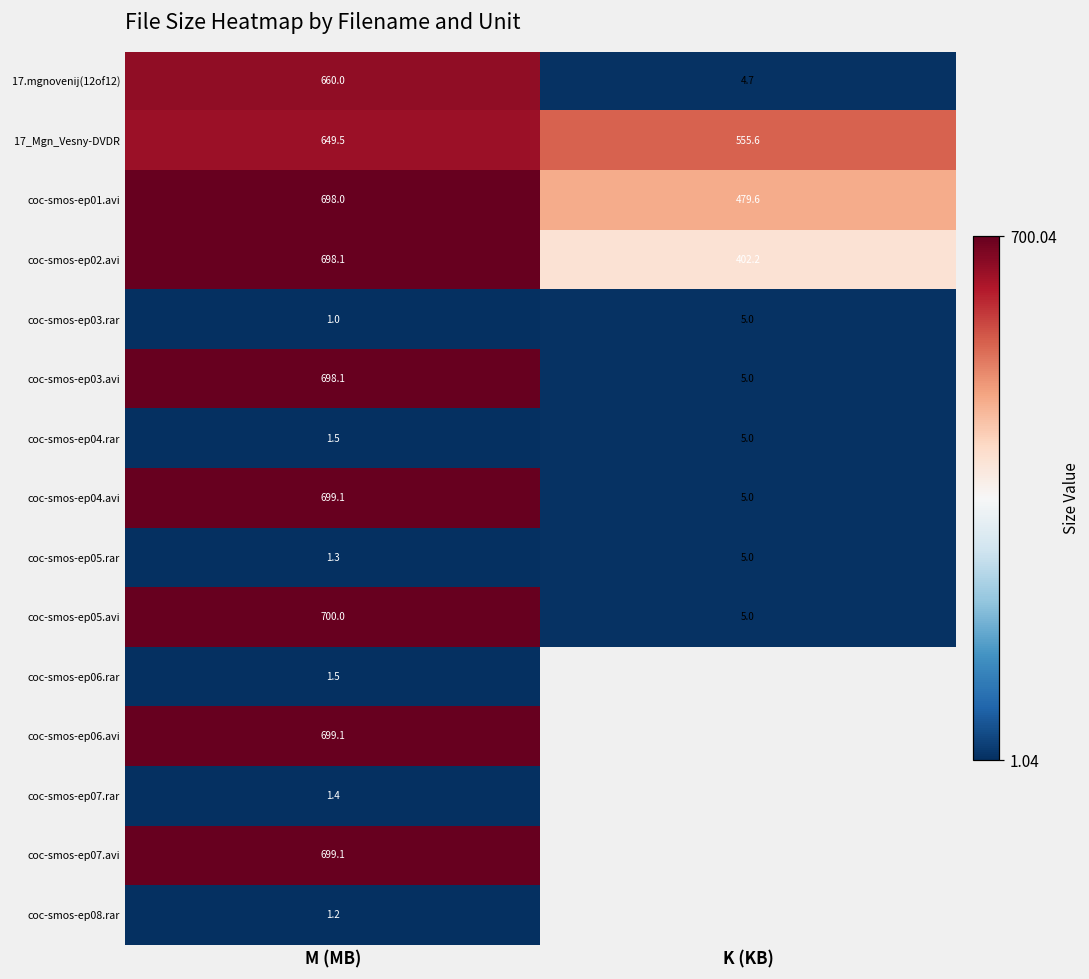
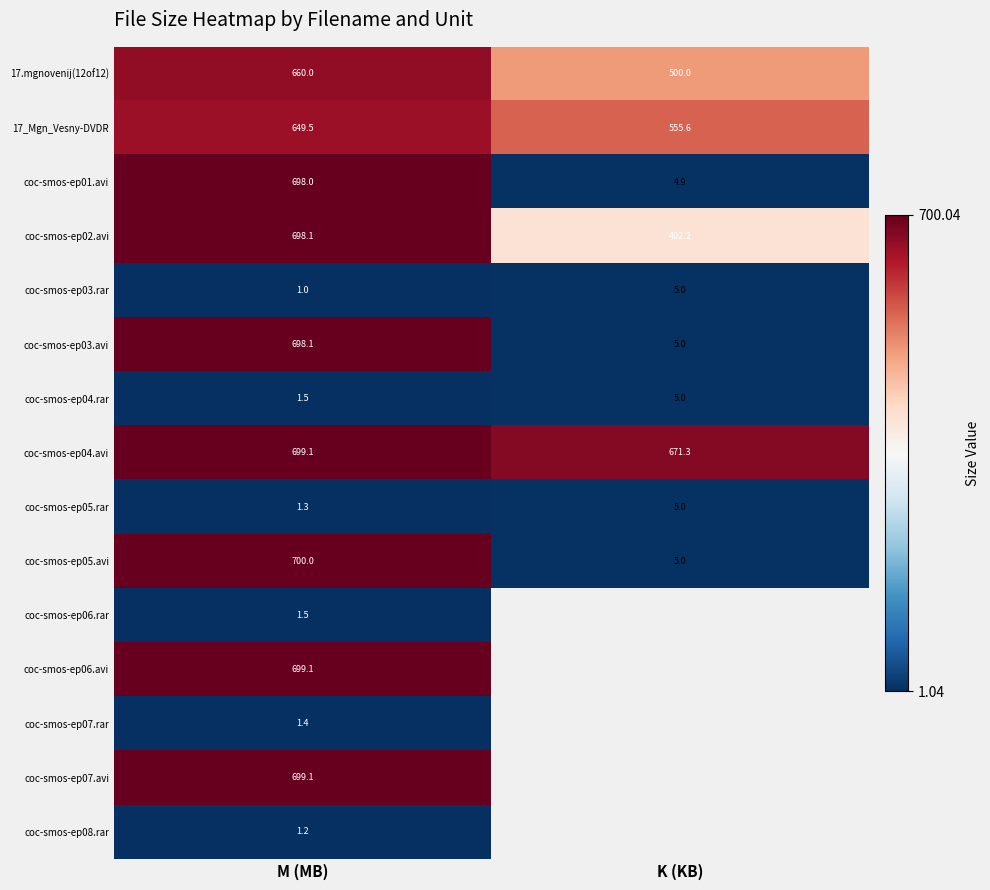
  {
    "17.mgnovenij(12of12)": {
      "M (MB)": 660.0,
-     "K (KB)": 4.7
+     "K (KB)": 500.0
    },
    "17_Mgn_Vesny-DVDR": {
      "M (MB)": 649.5,
      "K (KB)": 555.6
    },
    "coc-smos-ep01.avi": {
      "M (MB)": 698.0,
-     "K (KB)": 479.6
+     "K (KB)": 4.9
    },
    "coc-smos-ep02.avi": {
      "M (MB)": 698.1
    },
    "coc-smos-ep03.rar": {
      "M (MB)": 1.0,
      "K (KB)": 5.0
    },
    "coc-smos-ep03.avi": {
      "M (MB)": 698.1,
      "K (KB)": 5.0
    },
    "coc-smos-ep04.rar": {
      "M (MB)": 1.5,
      "K (KB)": 5.0
    },
    "coc-smos-ep04.avi": {
      "M (MB)": 699.1,
-     "K (KB)": 5.0
+     "K (KB)": 671.3
    },
    "coc-smos-ep05.rar": {
      "M (MB)": 1.3,
      "K (KB)": 5.0
    },
    "coc-smos-ep05.avi": {
      "M (MB)": 700.0,
      "K (KB)": 5.0
    },
    "coc-smos-ep06.rar": {
      "M (MB)": 1.5
    },
    "coc-smos-ep06.avi": {
      "M (MB)": 699.1
    },
    "coc-smos-ep07.rar": {
      "M (MB)": 1.4
    },
    "coc-smos-ep07.avi": {
      "M (MB)": 699.1
    },
    "coc-smos-ep08.rar": {
      "M (MB)": 1.2
    }
  }
